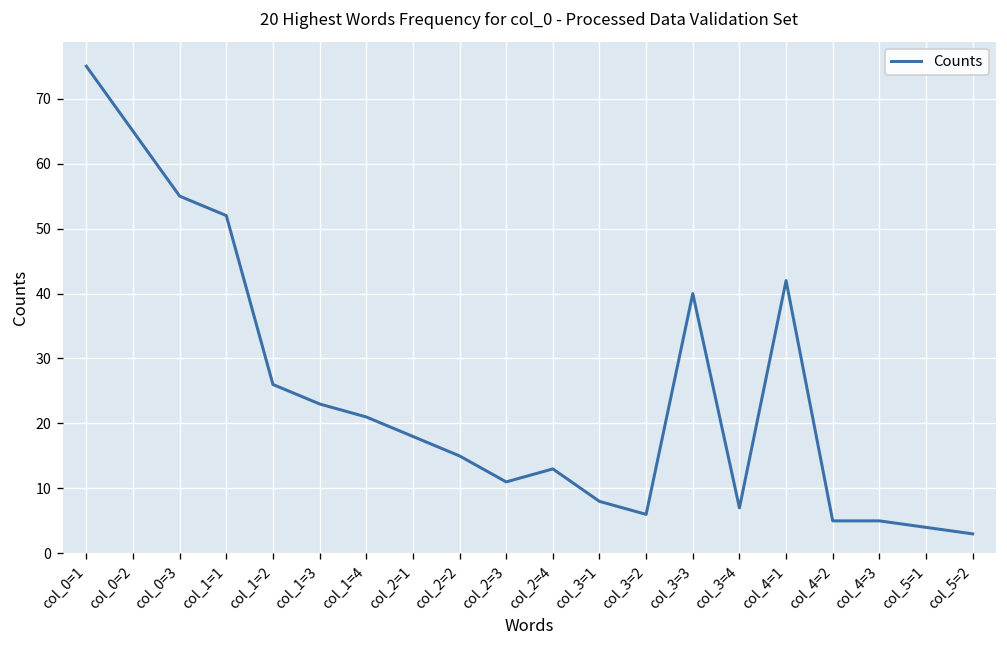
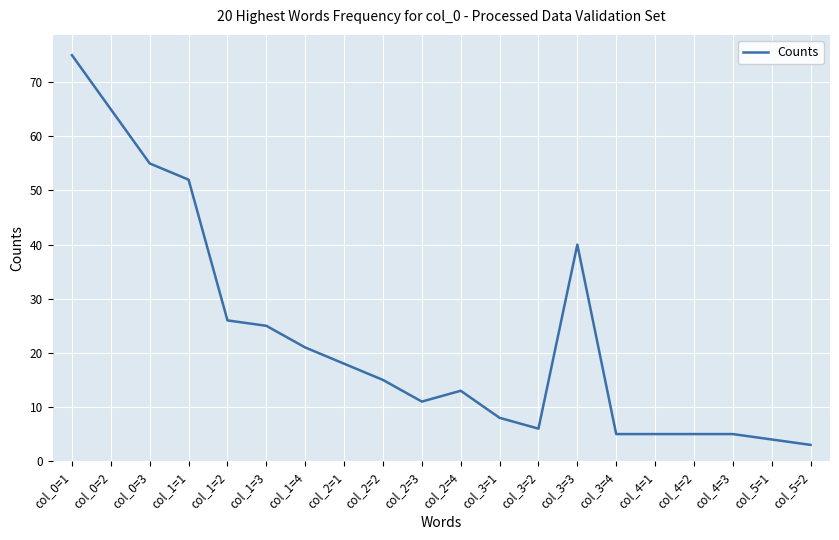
  {
    "col_0=1": 75,
    "col_0=2": 65,
    "col_0=3": 55,
    "col_1=1": 52,
    "col_1=2": 26,
-   "col_1=3": 23,
+   "col_1=3": 25,
    "col_1=4": 21,
    "col_2=1": 18,
    "col_2=2": 15,
    "col_2=3": 11,
    "col_2=4": 13,
    "col_3=1": 8,
    "col_3=2": 6,
    "col_3=3": 40,
-   "col_3=4": 7,
-   "col_4=1": 42,
+   "col_3=4": 5,
+   "col_4=1": 5,
    "col_4=2": 5,
    "col_4=3": 5,
    "col_5=1": 4,
    "col_5=2": 3
  }
